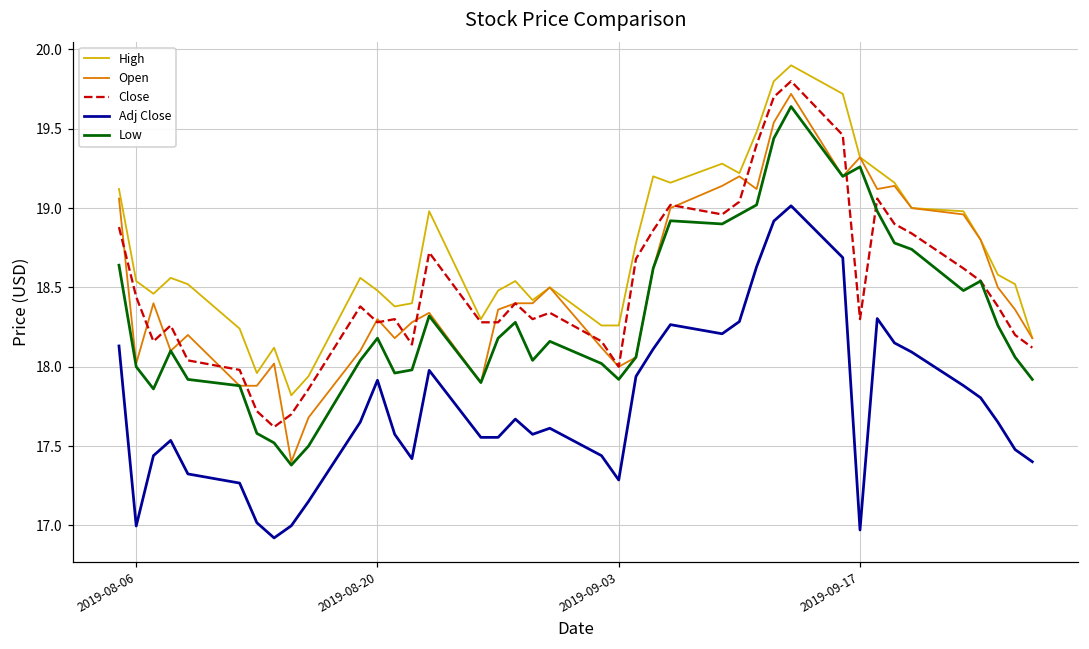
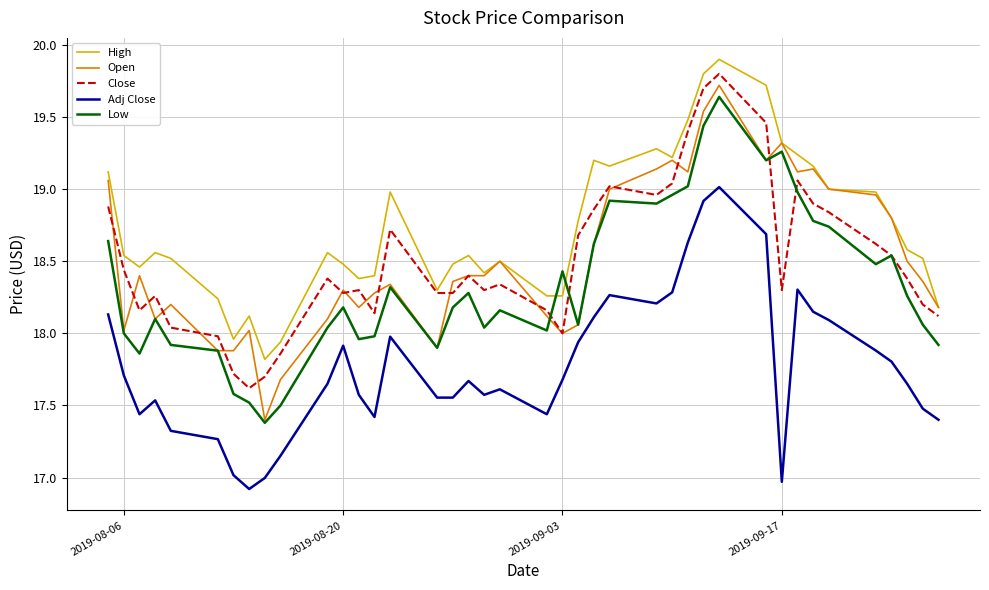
  {
    "Close": {
      "2019-08-06": 18.44,
      "2019-08-20": 18.28,
      "2019-09-17": 18.30
    },
    "Adj Close": {
-     "2019-08-06": 17.00,
+     "2019-08-06": 17.71,
      "2019-08-20": 17.91,
-     "2019-09-03": 17.29,
+     "2019-09-03": 17.68,
      "2019-09-17": 16.97
    },
    "Low": {
      "2019-08-06": 18.00,
      "2019-08-20": 18.18,
-     "2019-09-03": 17.92,
+     "2019-09-03": 18.43,
      "2019-09-17": 19.26
    }
  }
